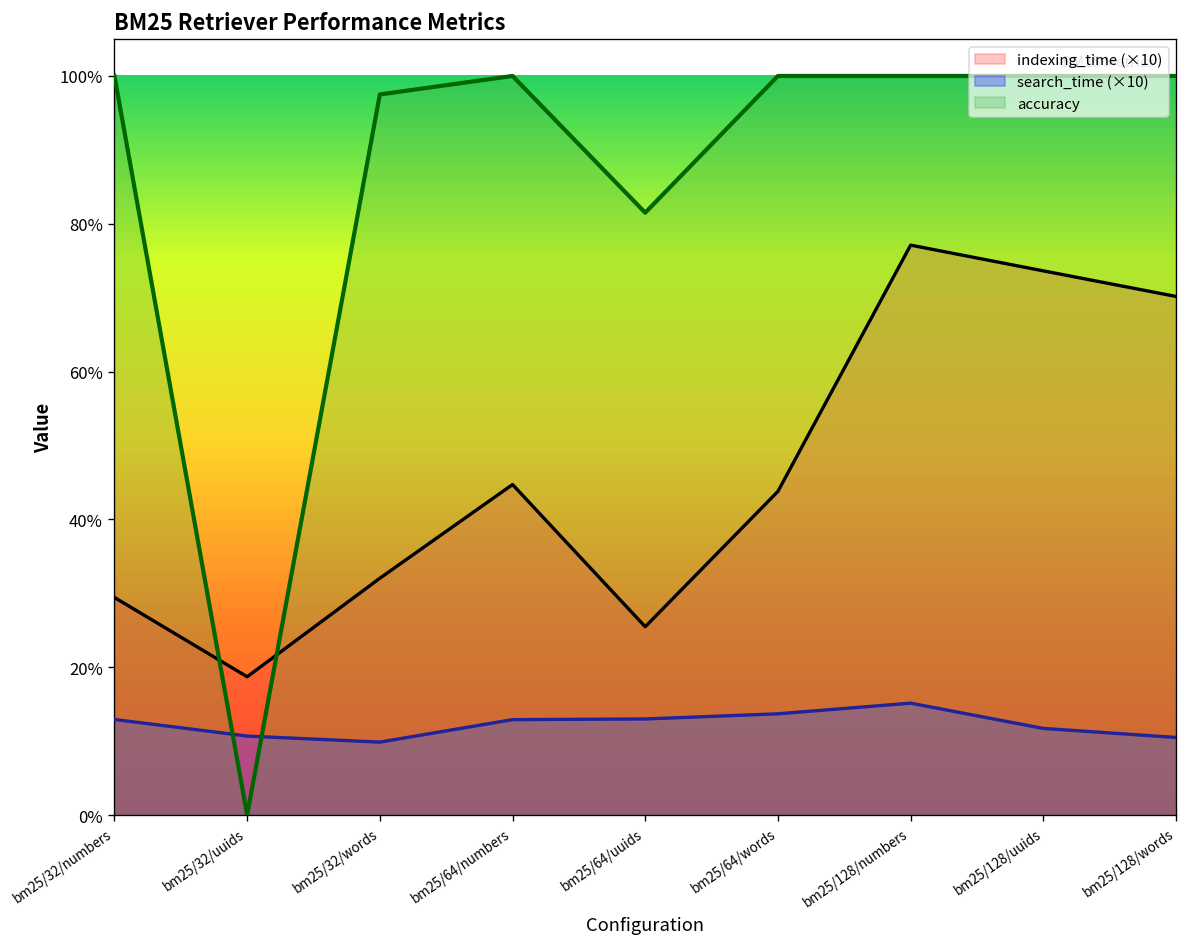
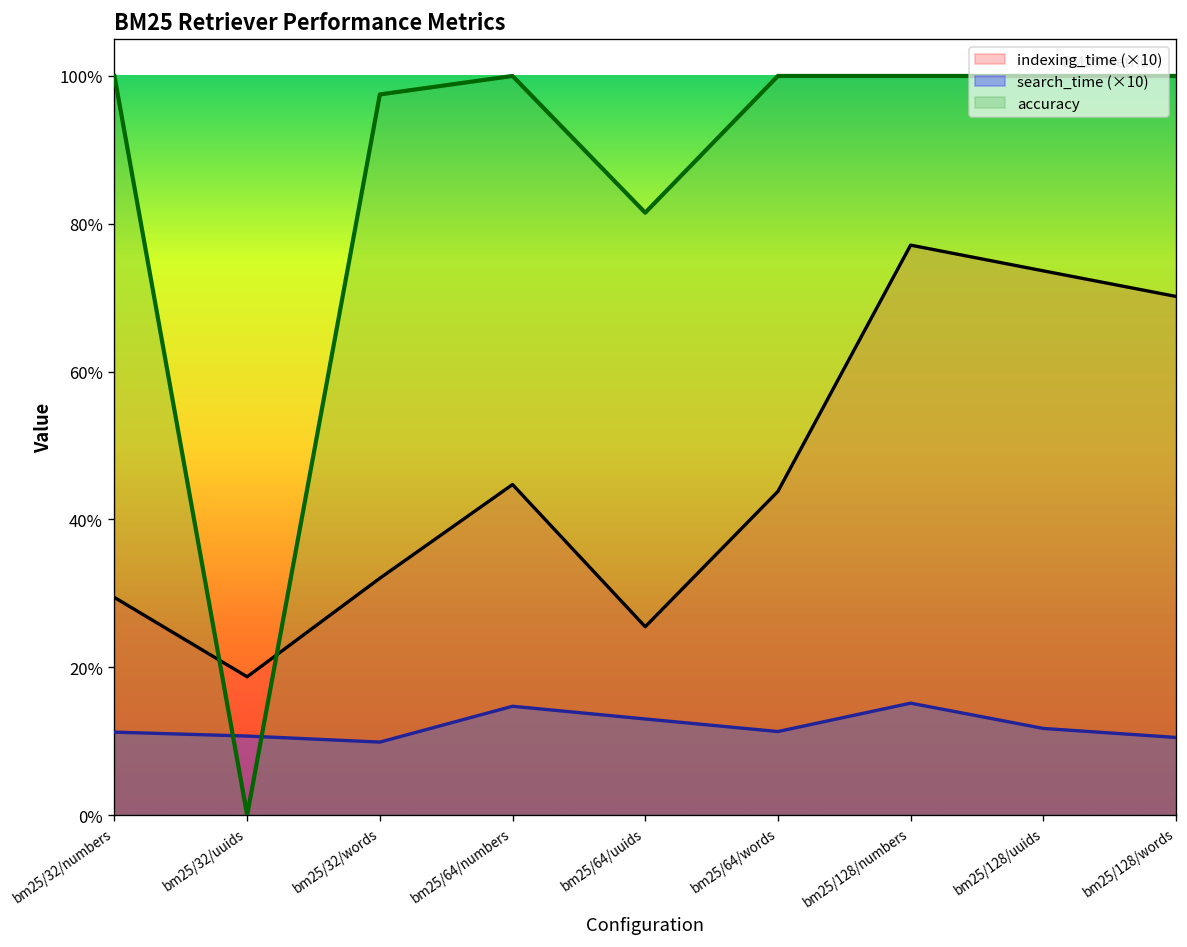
  {
    "indexing_time (×10)": {
      "bm25/32/numbers": "29%",
      "bm25/32/uuids": "19%",
      "bm25/32/words": "32%",
      "bm25/64/numbers": "45%",
      "bm25/64/uuids": "25%",
      "bm25/64/words": "44%",
      "bm25/128/numbers": "77%",
      "bm25/128/uuids": "74%",
      "bm25/128/words": "70%"
    },
    "search_time (×10)": {
-     "bm25/32/numbers": "13%",
+     "bm25/32/numbers": "11%",
      "bm25/32/uuids": "11%",
      "bm25/32/words": "10%",
-     "bm25/64/numbers": "13%",
+     "bm25/64/numbers": "15%",
      "bm25/64/uuids": "13%",
-     "bm25/64/words": "14%",
+     "bm25/64/words": "11%",
      "bm25/128/numbers": "15%",
      "bm25/128/uuids": "12%",
      "bm25/128/words": "11%"
    },
    "accuracy": {
      "bm25/32/numbers": "100%",
      "bm25/32/uuids": "0%",
      "bm25/32/words": "98%",
      "bm25/64/numbers": "100%",
      "bm25/64/uuids": "82%",
      "bm25/64/words": "100%",
      "bm25/128/numbers": "100%",
      "bm25/128/words": "100%"
    }
  }
